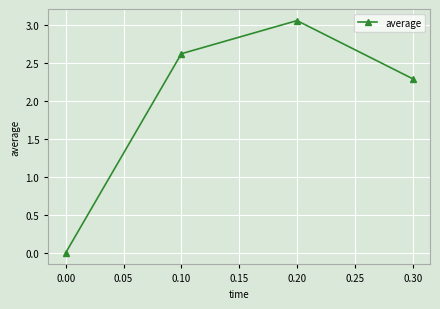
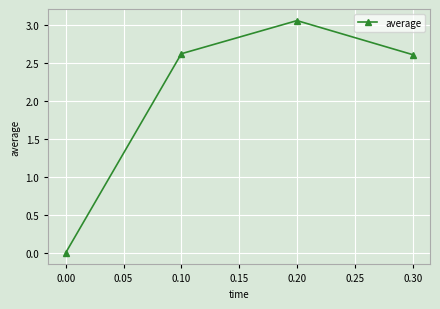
  {
    "0.00": 0.0,
    "0.10": 2.6,
    "0.20": 3.1,
-   "0.30": 2.3
+   "0.30": 2.6
  }
